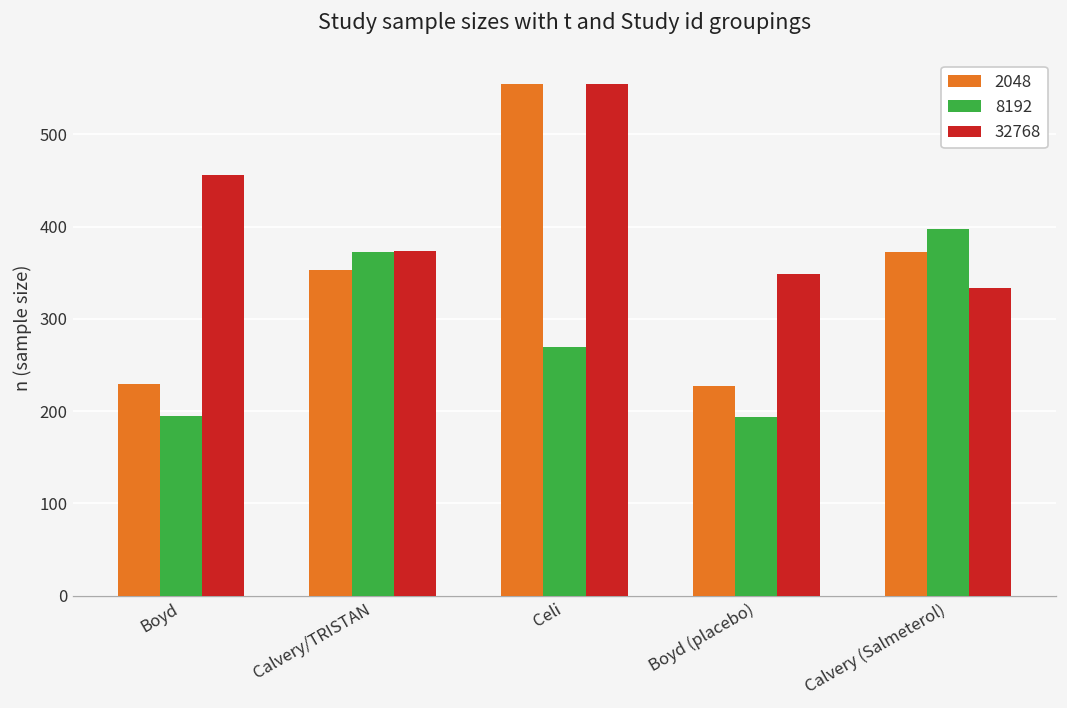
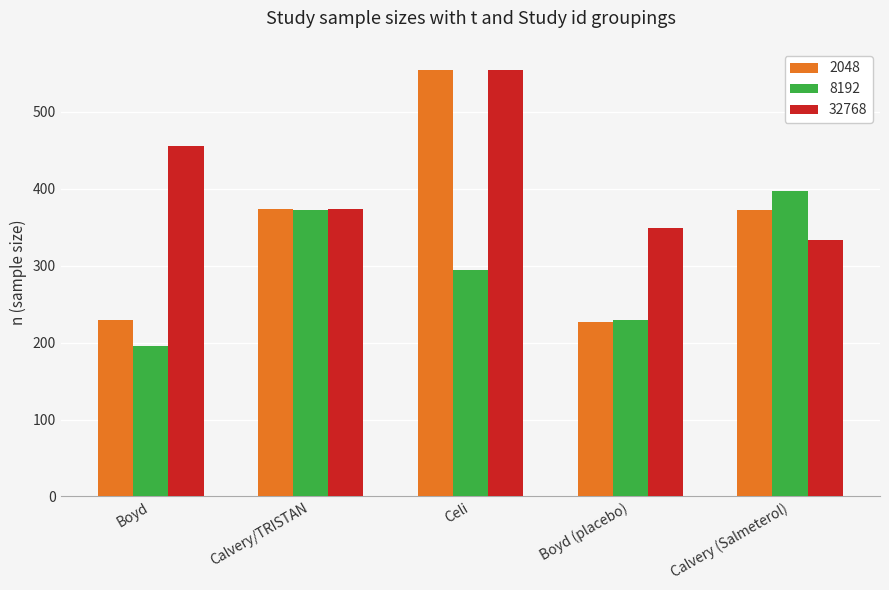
  {
    "2048": {
      "Boyd": 230,
-     "Calvery/TRISTAN": 350,
+     "Calvery/TRISTAN": 370,
      "Celi": 550,
      "Boyd (placebo)": 230,
      "Calvery (Salmeterol)": 370
    },
    "8192": {
      "Boyd": 200,
      "Calvery/TRISTAN": 370,
-     "Celi": 270,
-     "Boyd (placebo)": 190,
+     "Celi": 300,
+     "Boyd (placebo)": 230,
      "Calvery (Salmeterol)": 400
    },
    "32768": {
      "Boyd": 460,
      "Calvery/TRISTAN": 370,
      "Celi": 550,
      "Boyd (placebo)": 350,
      "Calvery (Salmeterol)": 330
    }
  }
